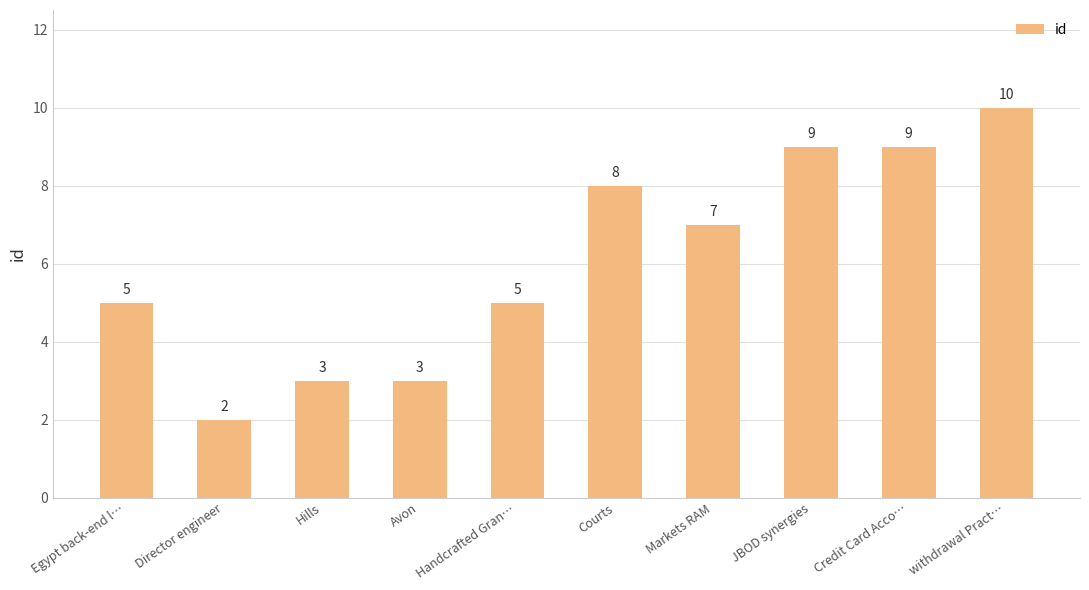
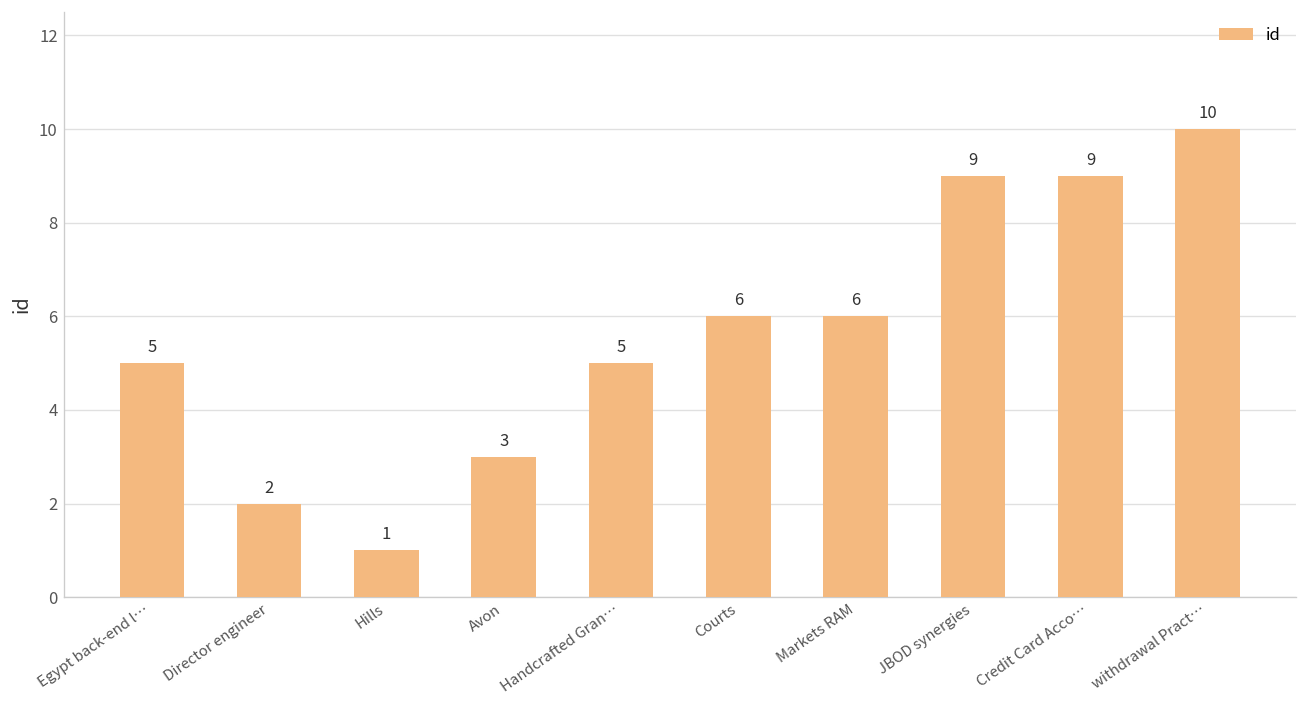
  {
    "Egypt back-end l…": 5,
    "Director engineer": 2,
-   "Hills": 3,
+   "Hills": 1,
    "Avon": 3,
    "Handcrafted Gran…": 5,
-   "Courts": 8,
-   "Markets RAM": 7,
+   "Courts": 6,
+   "Markets RAM": 6,
    "JBOD synergies": 9,
    "Credit Card Acco…": 9,
    "withdrawal Pract…": 10
  }
